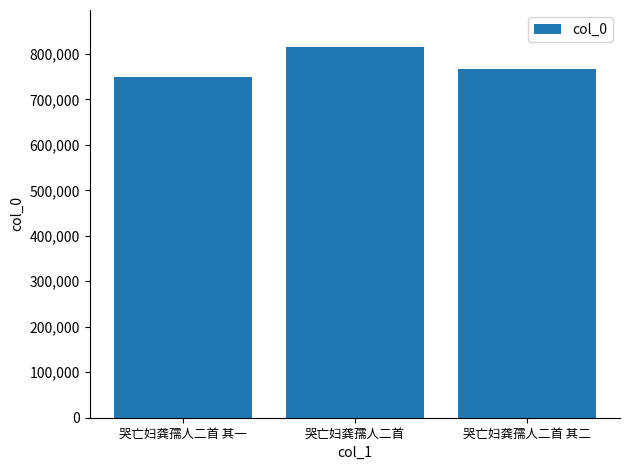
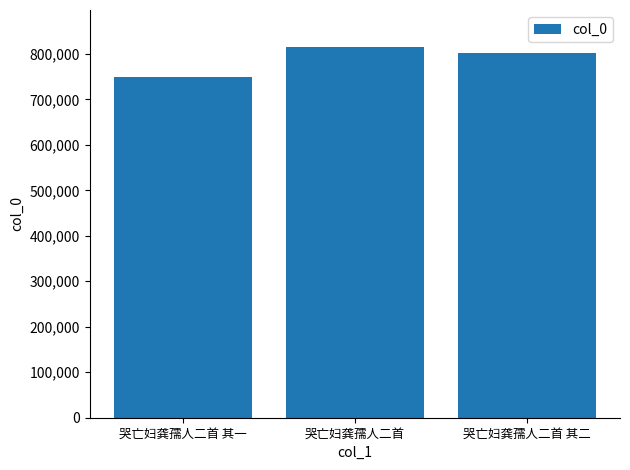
  {
    "哭亡妇龚孺人二首 其一": "750,000",
    "哭亡妇龚孺人二首": "810,000",
-   "哭亡妇龚孺人二首 其二": "770,000"
+   "哭亡妇龚孺人二首 其二": "800,000"
  }
